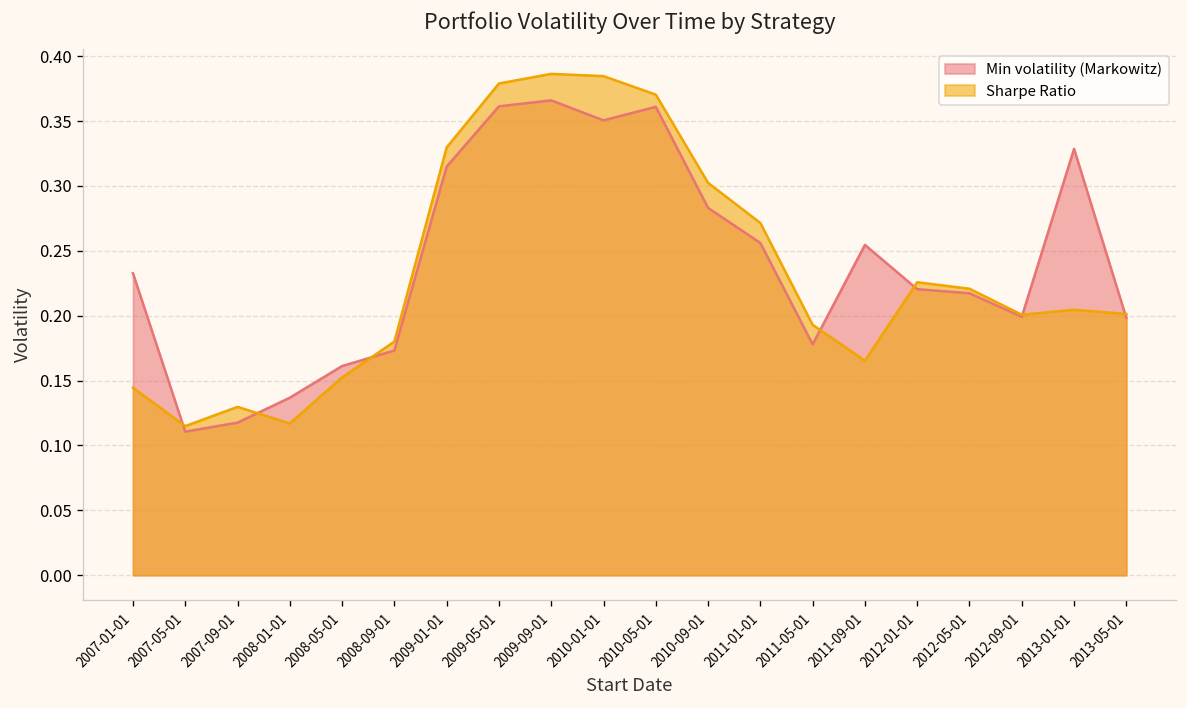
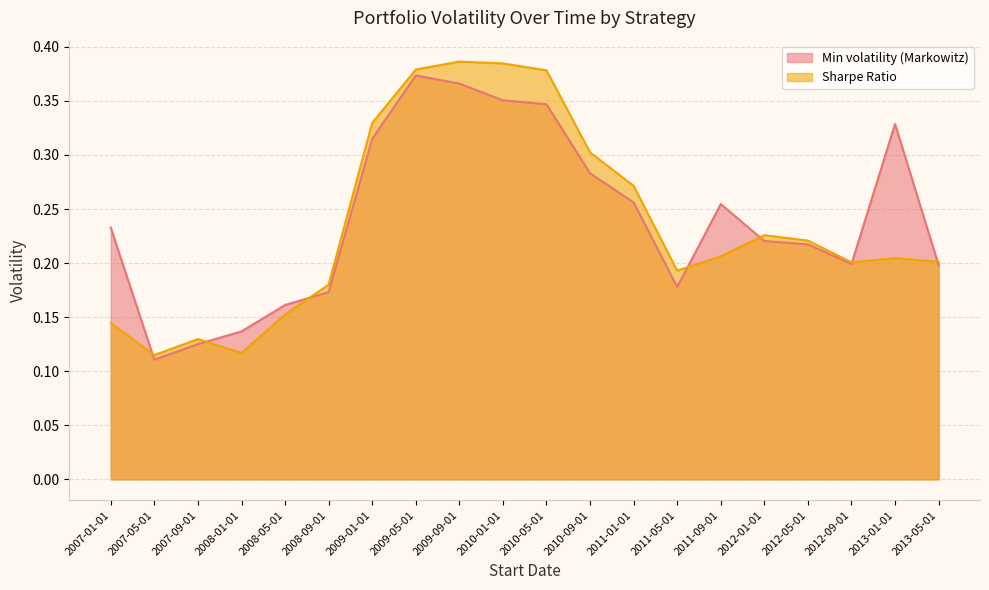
  {
    "Min volatility (Markowitz)": {
      "2007-01-01": 0.233,
      "2007-05-01": 0.111,
-     "2007-09-01": 0.118,
+     "2007-09-01": 0.125,
      "2008-01-01": 0.137,
      "2008-05-01": 0.161,
      "2008-09-01": 0.173,
      "2009-01-01": 0.315,
-     "2009-05-01": 0.361,
+     "2009-05-01": 0.374,
      "2009-09-01": 0.366,
      "2010-01-01": 0.351,
-     "2010-05-01": 0.361,
+     "2010-05-01": 0.347,
      "2010-09-01": 0.283,
      "2011-01-01": 0.256,
      "2011-05-01": 0.178,
      "2011-09-01": 0.255,
      "2012-01-01": 0.220,
      "2012-05-01": 0.217,
      "2013-01-01": 0.329,
      "2013-05-01": 0.198
    },
    "Sharpe Ratio": {
      "2007-01-01": 0.145,
      "2007-05-01": 0.115,
      "2007-09-01": 0.130,
      "2008-01-01": 0.117,
      "2008-05-01": 0.153,
      "2008-09-01": 0.180,
      "2009-01-01": 0.330,
      "2009-05-01": 0.379,
      "2009-09-01": 0.386,
      "2010-01-01": 0.385,
-     "2010-05-01": 0.370,
+     "2010-05-01": 0.378,
      "2010-09-01": 0.302,
      "2011-01-01": 0.271,
      "2011-05-01": 0.193,
-     "2011-09-01": 0.165,
+     "2011-09-01": 0.206,
      "2012-01-01": 0.226,
      "2012-05-01": 0.221,
      "2013-01-01": 0.205,
      "2013-05-01": 0.201
    }
  }
